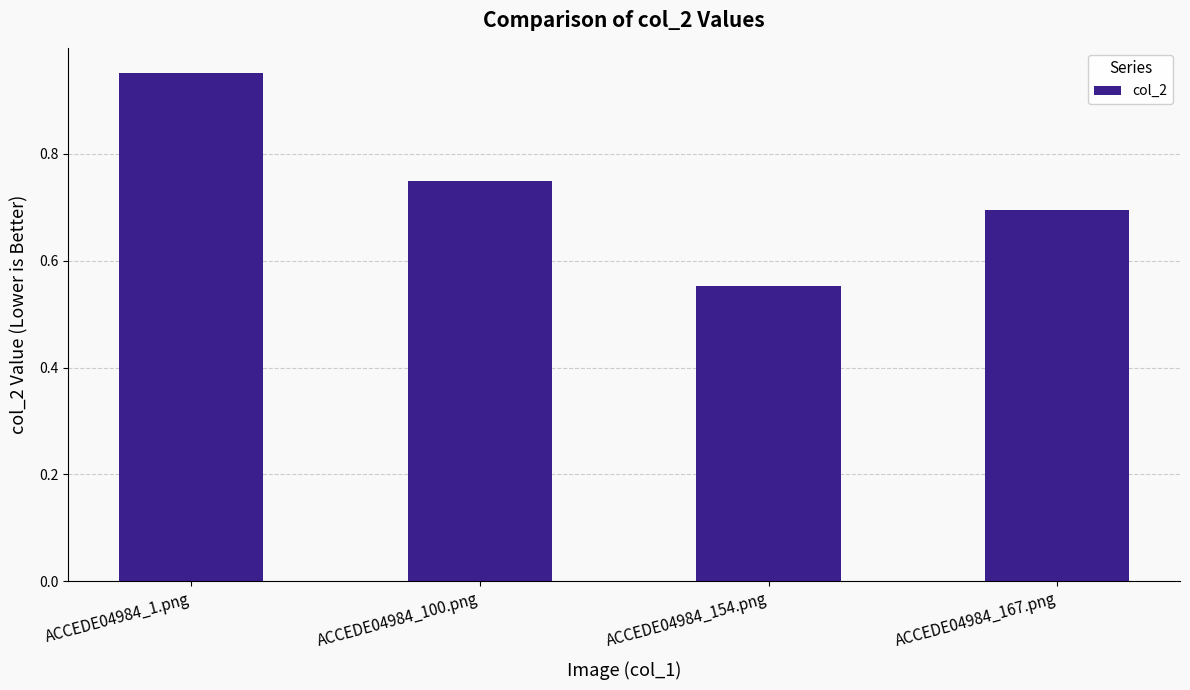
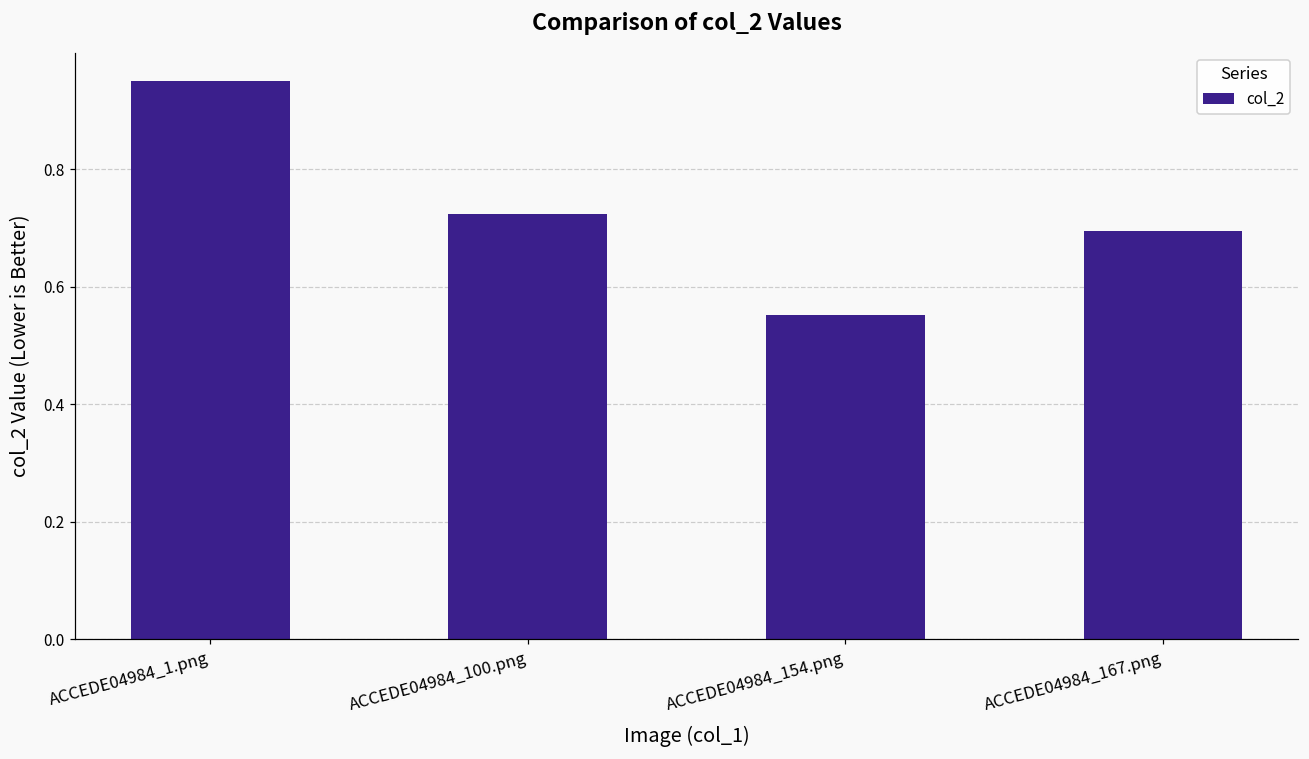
  {
    "ACCEDE04984_1.png": 0.95,
-   "ACCEDE04984_100.png": 0.75,
+   "ACCEDE04984_100.png": 0.72,
    "ACCEDE04984_154.png": 0.55,
    "ACCEDE04984_167.png": 0.69
  }
